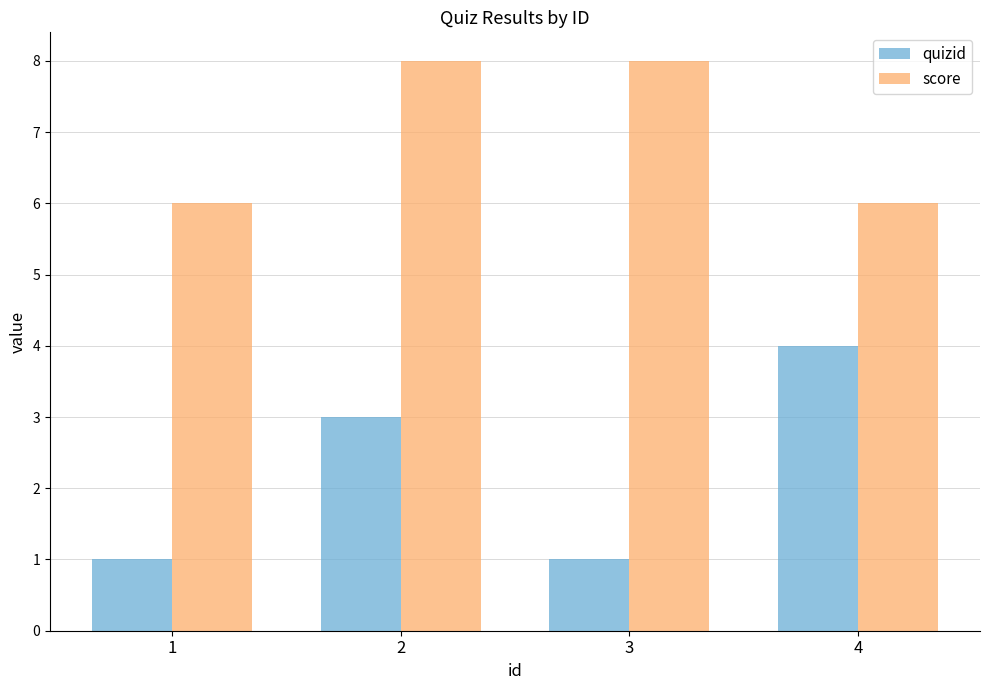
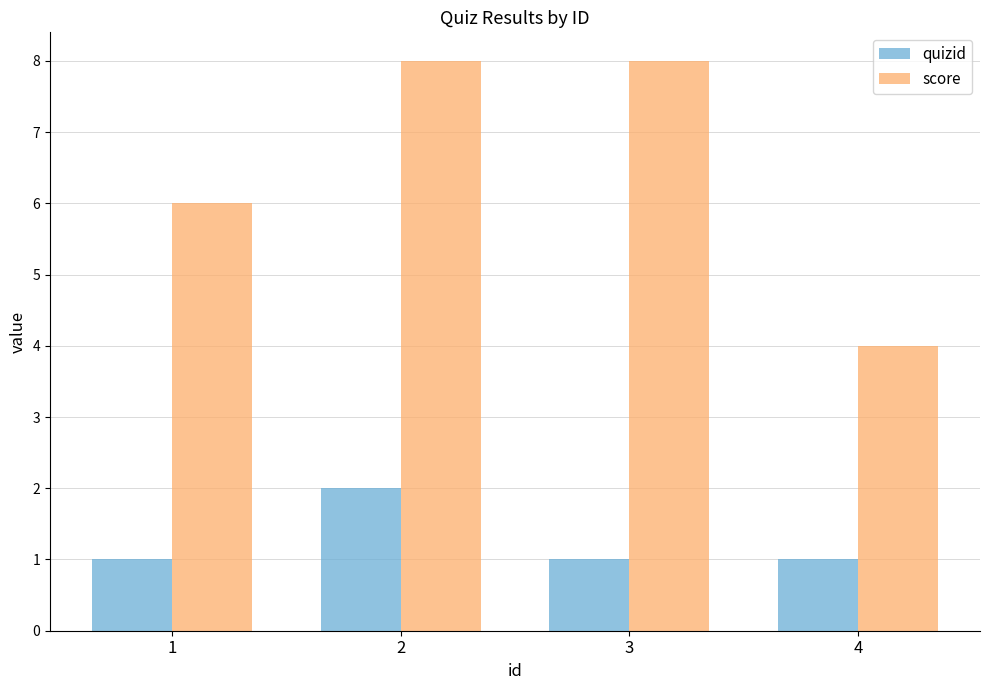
  {
    "quizid": {
      "1": 1,
-     "2": 3,
+     "2": 2,
      "3": 1,
-     "4": 4
+     "4": 1
    },
    "score": {
      "1": 6,
      "2": 8,
      "3": 8,
-     "4": 6
+     "4": 4
    }
  }
